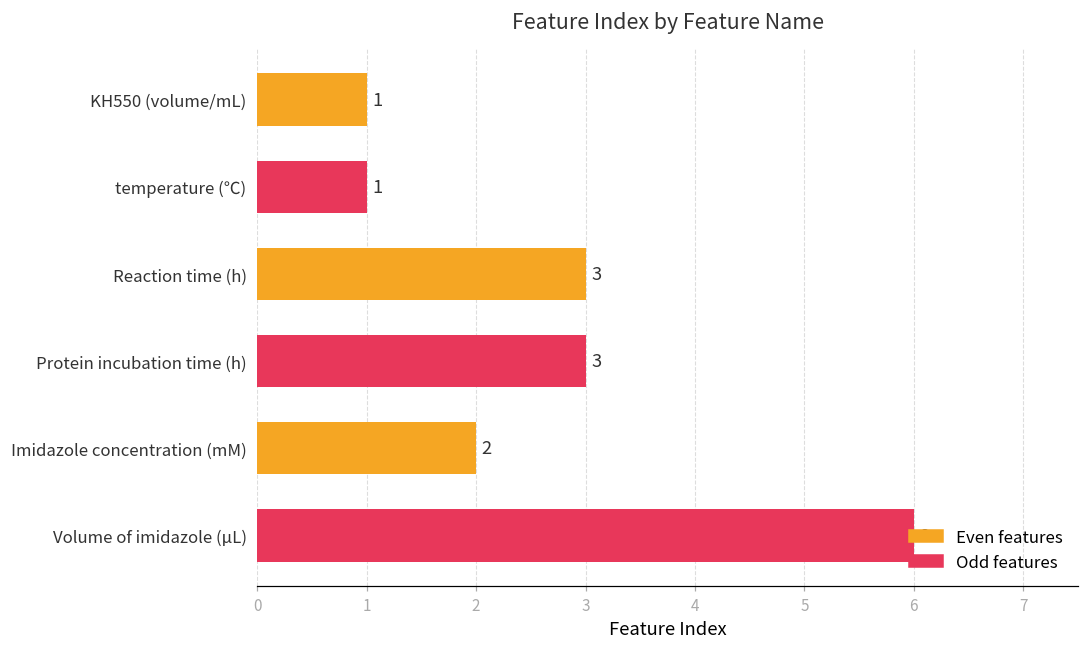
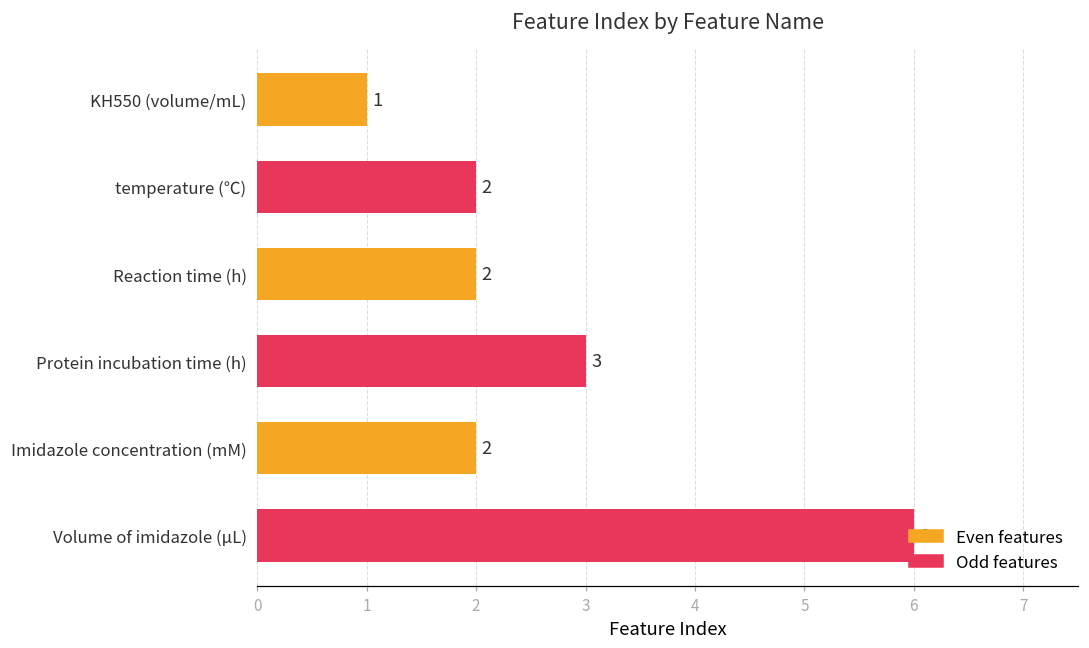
  {
    "KH550 (volume/mL)": 1,
-   "temperature (℃)": 1,
-   "Reaction time (h)": 3,
+   "temperature (℃)": 2,
+   "Reaction time (h)": 2,
    "Protein incubation time (h)": 3,
    "Imidazole concentration (mM)": 2,
    "Volume of imidazole (μL)": 6
  }
